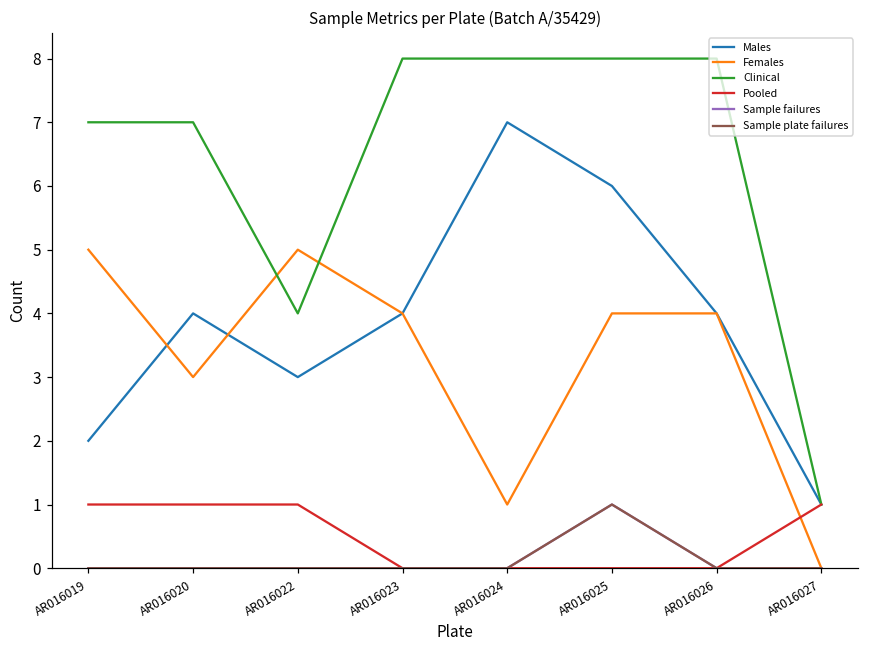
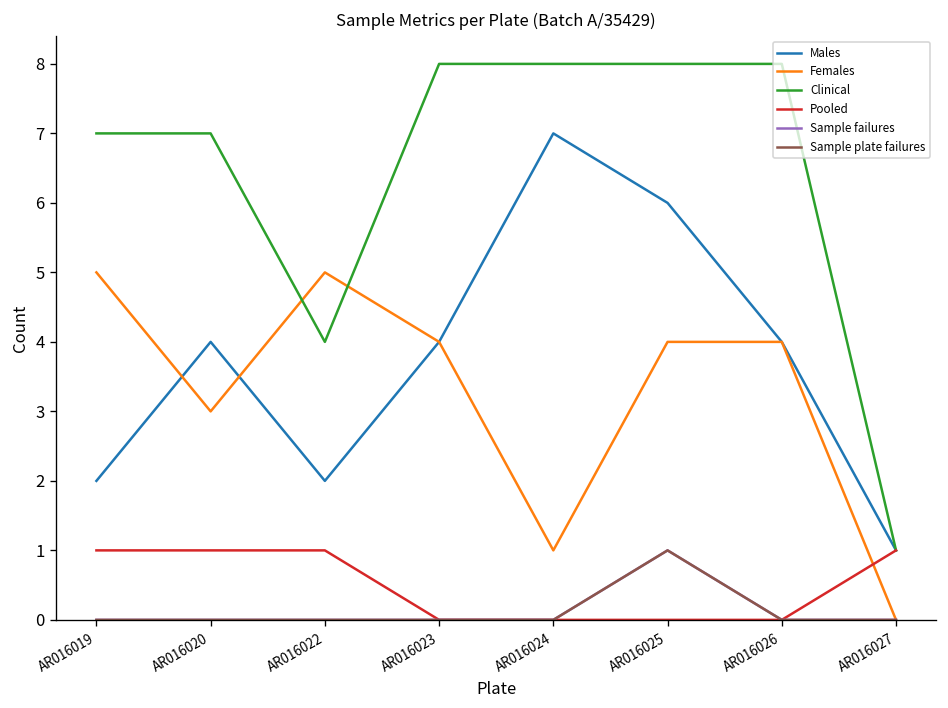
  {
    "Males": {
      "AR016019": 2,
      "AR016020": 4,
-     "AR016022": 3,
+     "AR016022": 2,
      "AR016024": 7,
      "AR016025": 6
    },
    "Females": {
      "AR016019": 5,
      "AR016020": 3,
      "AR016022": 5,
      "AR016024": 1,
      "AR016025": 4
    },
    "Clinical": {
      "AR016019": 7,
      "AR016020": 7,
      "AR016022": 4,
      "AR016023": 8,
      "AR016024": 8,
      "AR016025": 8
    },
    "Pooled": {
      "AR016019": 1,
      "AR016020": 1,
      "AR016022": 1,
      "AR016025": 0
    },
    "Sample plate failures": {
      "AR016019": 0,
      "AR016020": 0,
      "AR016022": 0,
      "AR016025": 1
    }
  }
